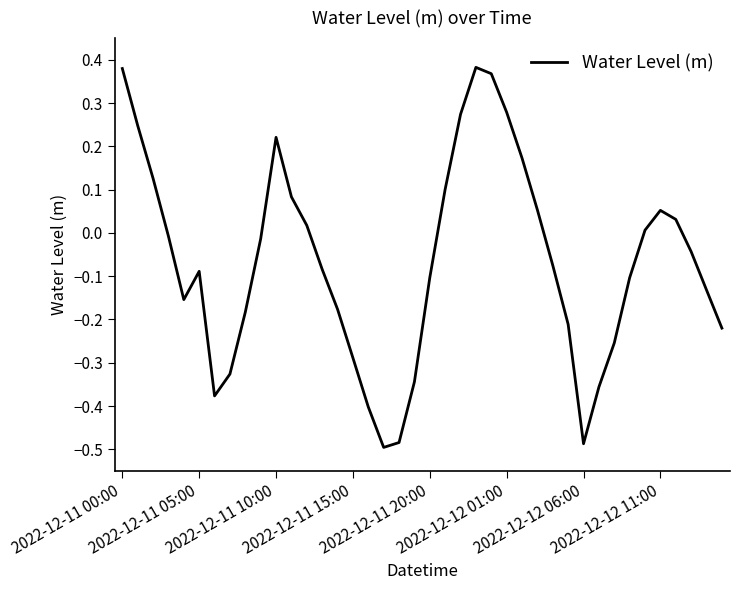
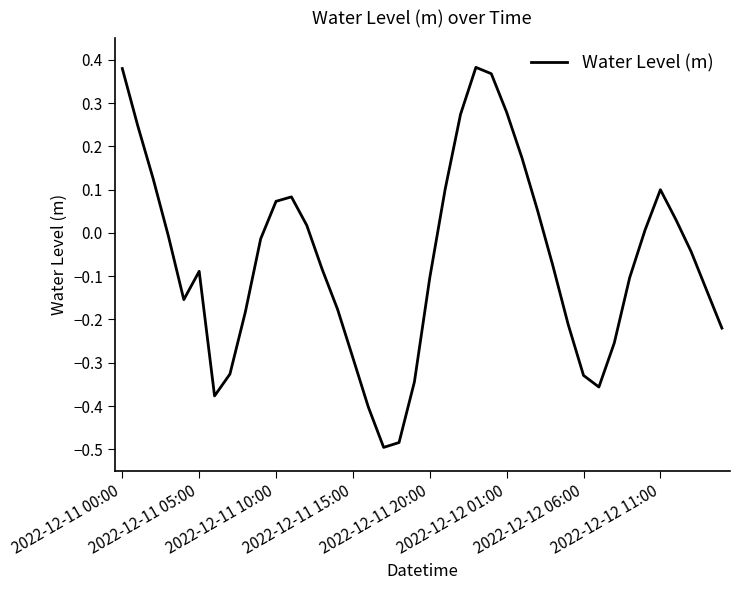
  {
    "2022-12-11 00:00": 0.38,
    "2022-12-11 05:00": -0.09,
-   "2022-12-11 10:00": 0.22,
+   "2022-12-11 10:00": 0.07,
    "2022-12-11 15:00": -0.29,
    "2022-12-11 20:00": -0.10,
    "2022-12-12 01:00": 0.28,
-   "2022-12-12 06:00": -0.49,
-   "2022-12-12 11:00": 0.05
+   "2022-12-12 06:00": -0.33,
+   "2022-12-12 11:00": 0.10
  }
